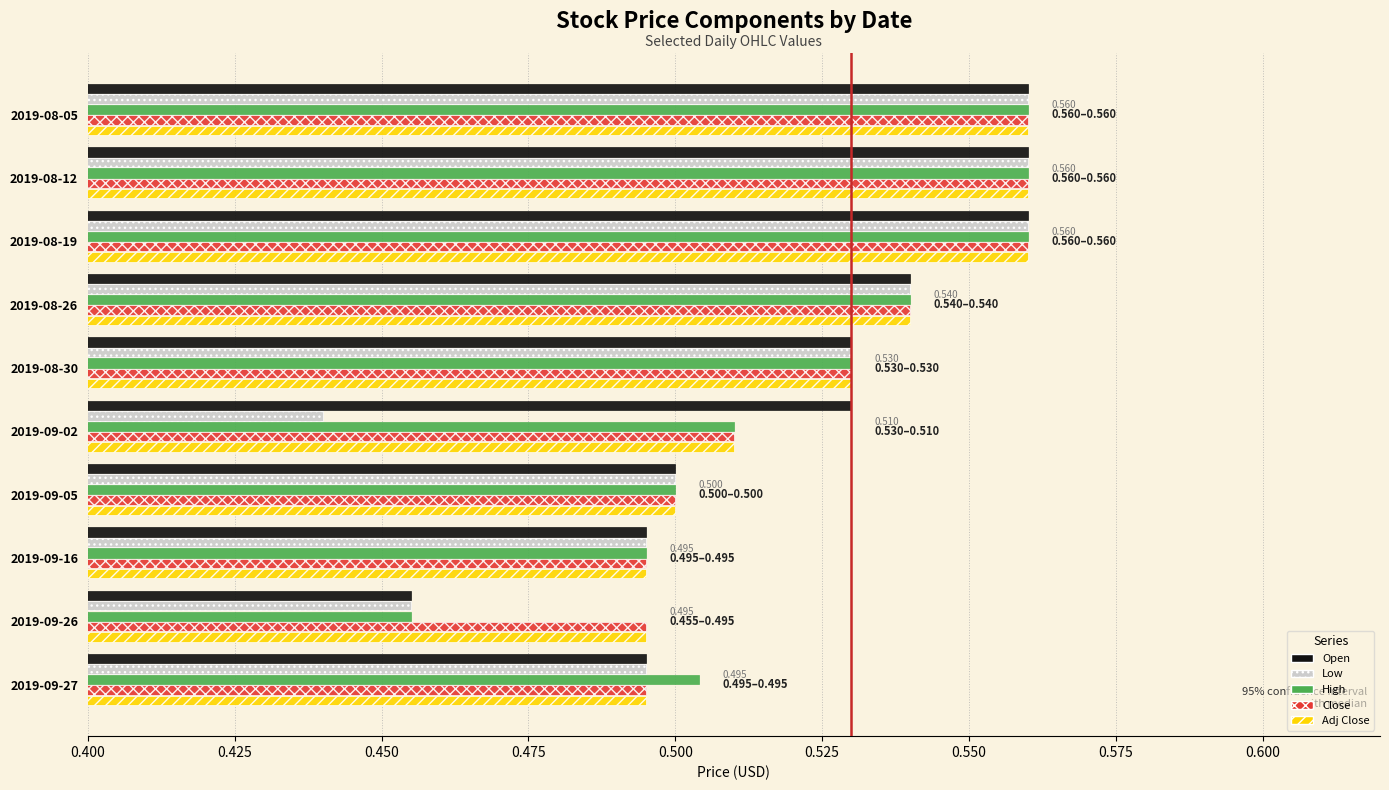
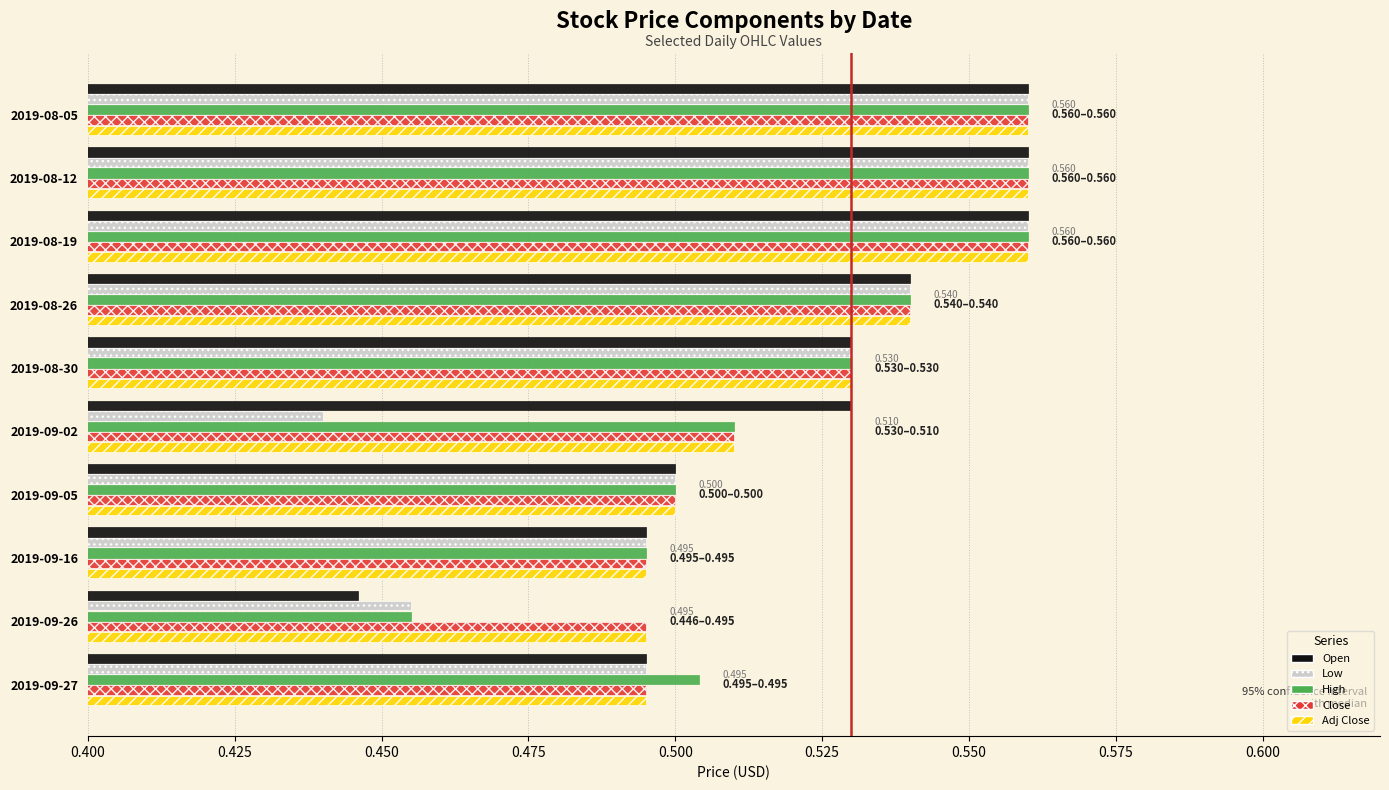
  {
    "Open": {
-     "2019-09-26": 0.455
+     "2019-09-26": 0.446
    },
    "Low": {
      "2019-09-02": 0.440,
      "2019-09-26": 0.455,
      "2019-09-27": 0.495
    },
    "High": {
      "2019-08-05": 0.560,
      "2019-08-12": 0.560,
      "2019-08-19": 0.560,
      "2019-08-26": 0.540,
      "2019-08-30": 0.530,
      "2019-09-05": 0.500,
      "2019-09-16": 0.495
    },
    "Close": {
      "2019-08-05": 0.560,
      "2019-08-12": 0.560,
      "2019-08-19": 0.560,
      "2019-08-26": 0.540,
      "2019-08-30": 0.530,
      "2019-09-05": 0.500,
      "2019-09-16": 0.495,
      "2019-09-26": 0.495
    },
    "Adj Close": {
      "2019-08-05": 0.560,
      "2019-08-12": 0.560,
      "2019-08-19": 0.560,
      "2019-08-26": 0.540,
      "2019-08-30": 0.530,
      "2019-09-02": 0.510,
      "2019-09-05": 0.500,
      "2019-09-16": 0.495,
      "2019-09-26": 0.495,
      "2019-09-27": 0.495
    }
  }
